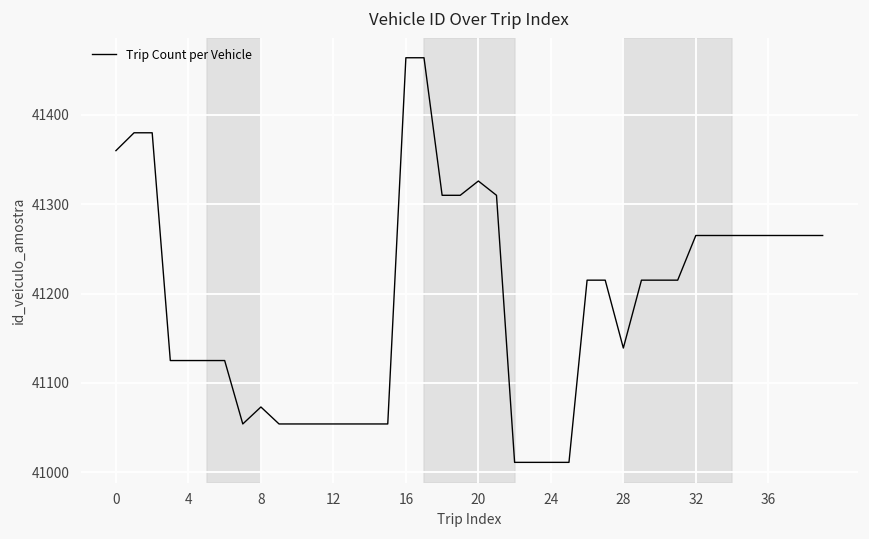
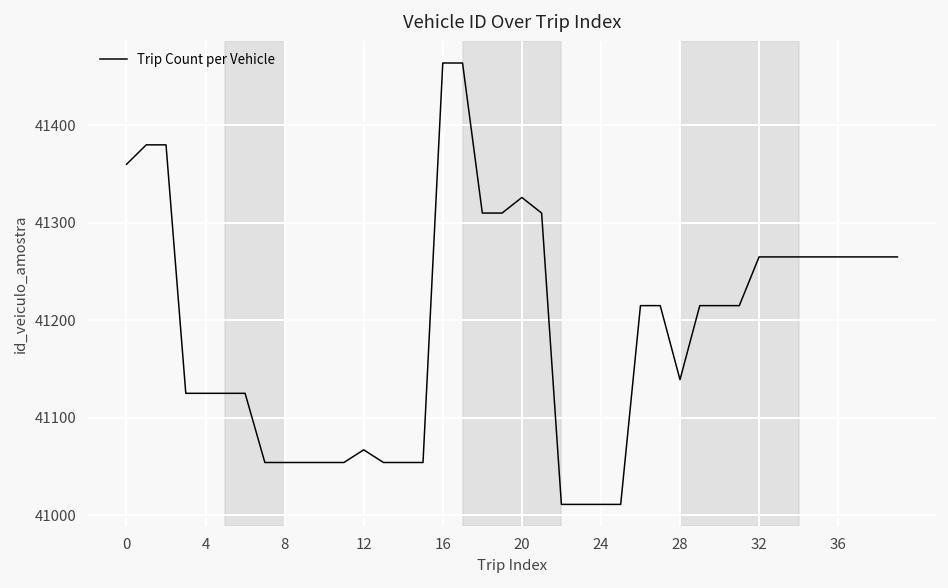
  {
    "0": 41360,
    "4": 41130,
-   "8": 41070,
-   "12": 41050,
+   "8": 41050,
+   "12": 41070,
    "16": 41460,
    "20": 41330,
    "24": 41010,
    "28": 41140,
    "32": 41270,
    "36": 41270
  }
